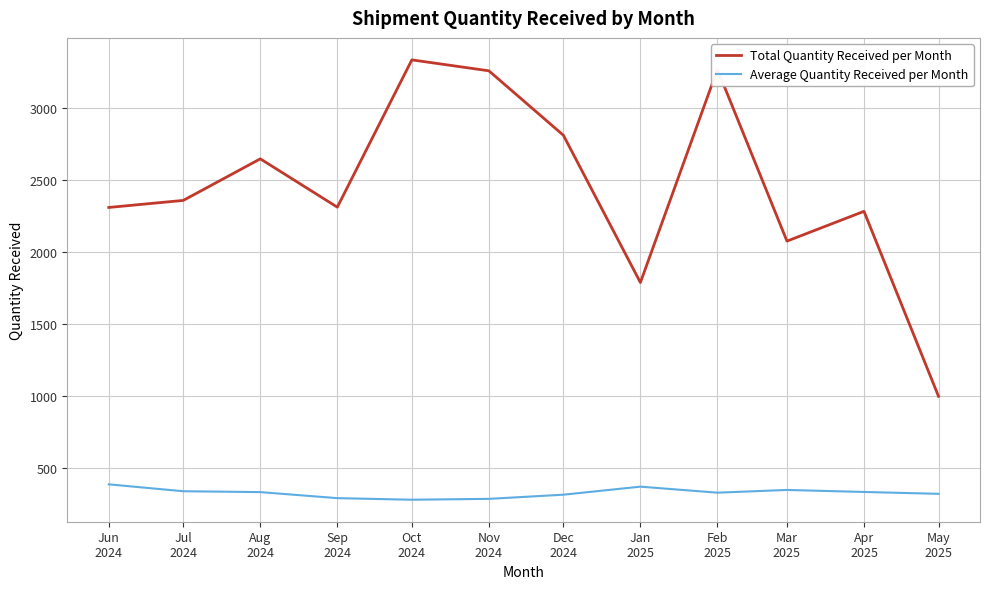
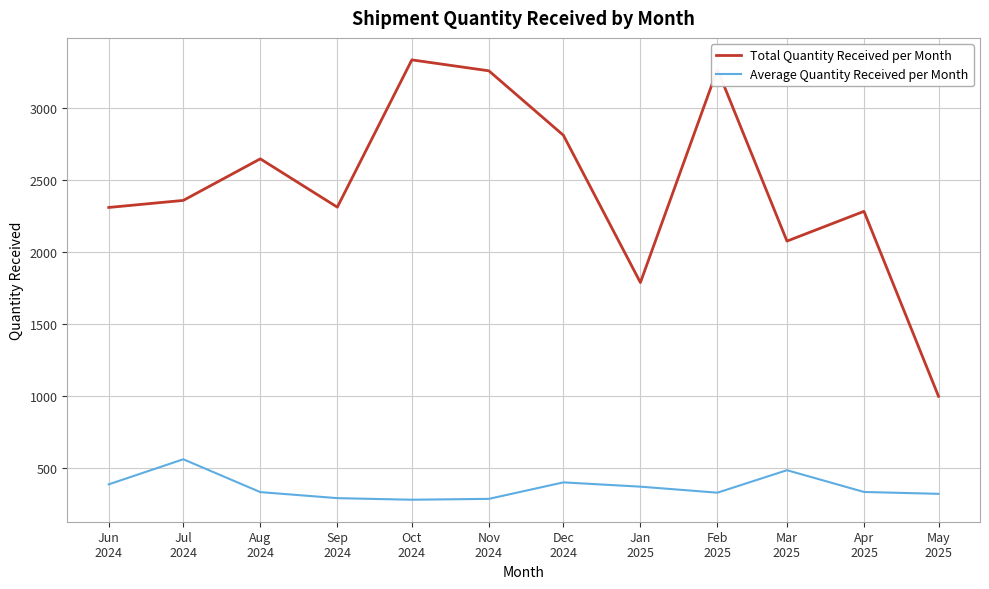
  {
    "Total Quantity Received per Month": {
      "Jun 2024": 2310,
      "Jul 2024": 2360,
      "Aug 2024": 2650,
      "Sep 2024": 2310,
      "Oct 2024": 3340,
      "Nov 2024": 3260,
      "Dec 2024": 2810,
      "Jan 2025": 1790,
      "Mar 2025": 2080,
      "Apr 2025": 2280,
      "May 2025": 1000
    },
    "Average Quantity Received per Month": {
      "Jun 2024": 390,
-     "Jul 2024": 340,
+     "Jul 2024": 560,
      "Aug 2024": 330,
      "Sep 2024": 290,
      "Oct 2024": 280,
      "Nov 2024": 280,
-     "Dec 2024": 310,
+     "Dec 2024": 400,
      "Jan 2025": 370,
      "Feb 2025": 330,
-     "Mar 2025": 350,
+     "Mar 2025": 480,
      "Apr 2025": 330,
      "May 2025": 320
    }
  }
